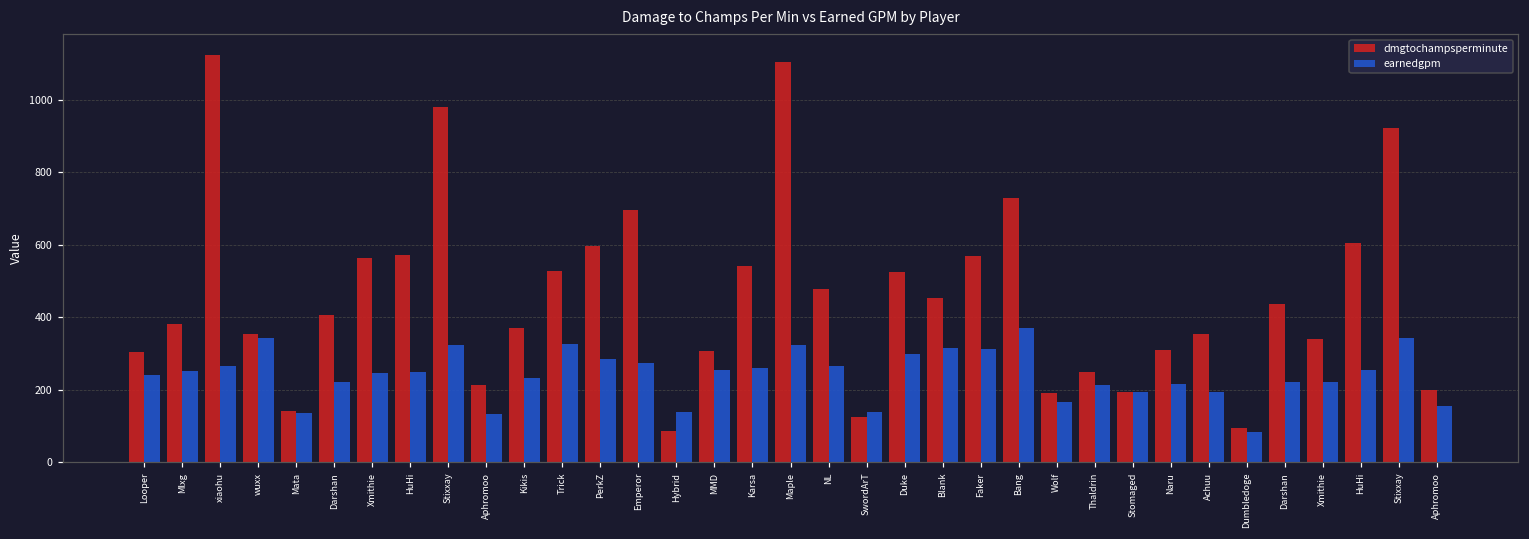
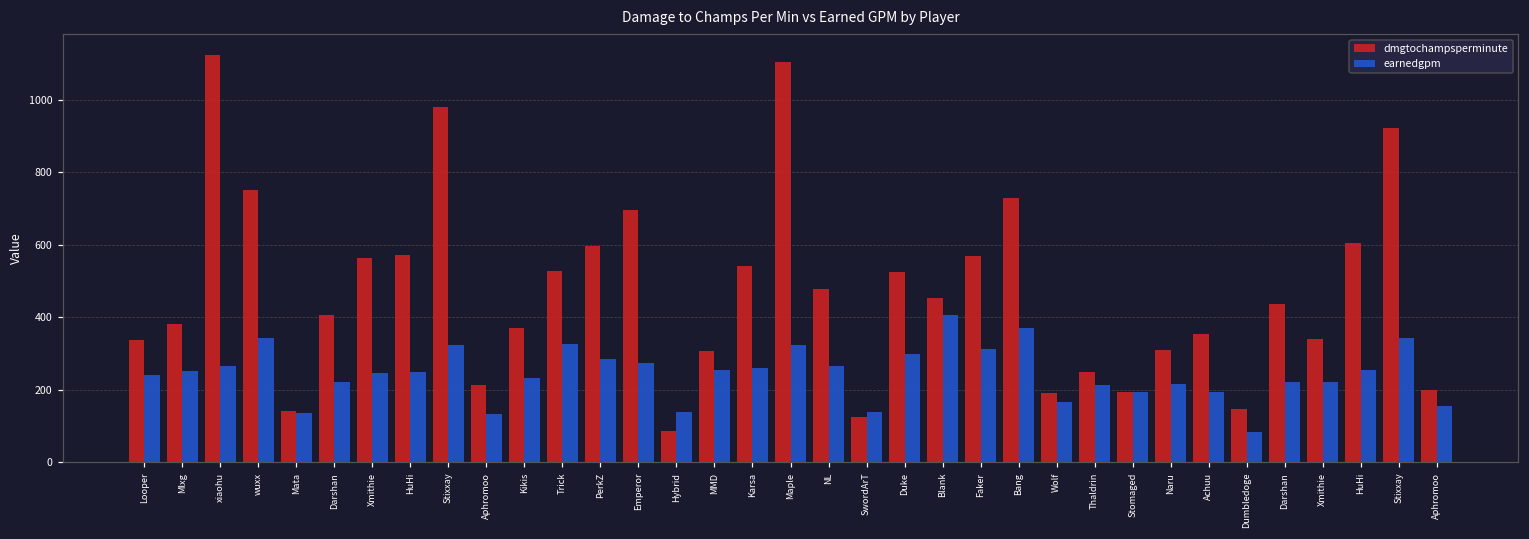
  {
    "dmgtochampsperminute": {
-     "Looper": 310,
+     "Looper": 340,
      "Mlxg": 380,
      "xiaohu": 1120,
-     "wuxx": 350,
+     "wuxx": 750,
      "Mata": 140,
      "Kikis": 370,
      "Trick": 530,
      "PerkZ": 600,
      "Emperor": 700,
      "Hybrid": 90,
      "MMD": 310,
      "Karsa": 540,
      "Maple": 1100,
      "NL": 480,
      "SwordArT": 130,
      "Duke": 530,
      "Blank": 450,
      "Faker": 570,
      "Bang": 730,
      "Wolf": 190,
      "Thaldrin": 250,
      "Stomaged": 190,
      "Naru": 310,
      "Achuu": 350,
-     "Dumbledoge": 100
+     "Dumbledoge": 150
    },
    "earnedgpm": {
      "Looper": 240,
      "Mlxg": 250,
      "xiaohu": 260,
      "wuxx": 340,
      "Mata": 140,
      "Kikis": 230,
      "Trick": 330,
      "PerkZ": 290,
      "Emperor": 270,
      "Hybrid": 140,
      "MMD": 250,
      "Karsa": 260,
      "Maple": 320,
      "NL": 270,
      "SwordArT": 140,
      "Duke": 300,
-     "Blank": 320,
+     "Blank": 410,
      "Faker": 310,
      "Bang": 370,
      "Wolf": 170,
      "Thaldrin": 210,
      "Stomaged": 190,
      "Naru": 220,
      "Achuu": 190,
      "Dumbledoge": 80
    }
  }
